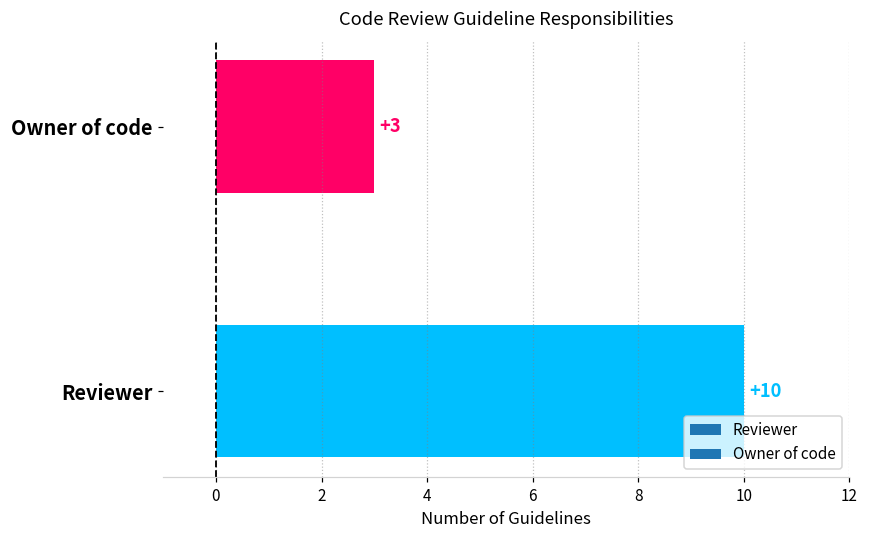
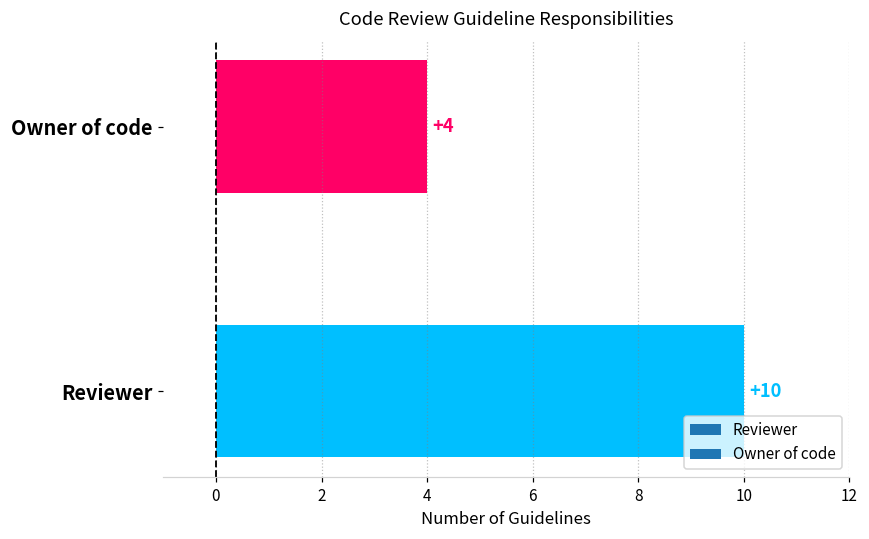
  {
-   "Owner of code": "+3",
+   "Owner of code": "+4",
    "Reviewer": "+10"
  }
